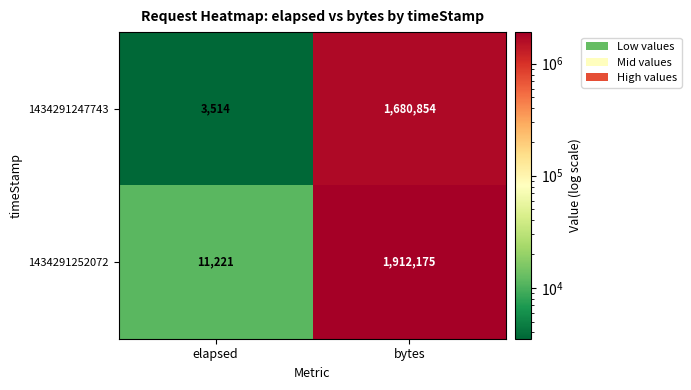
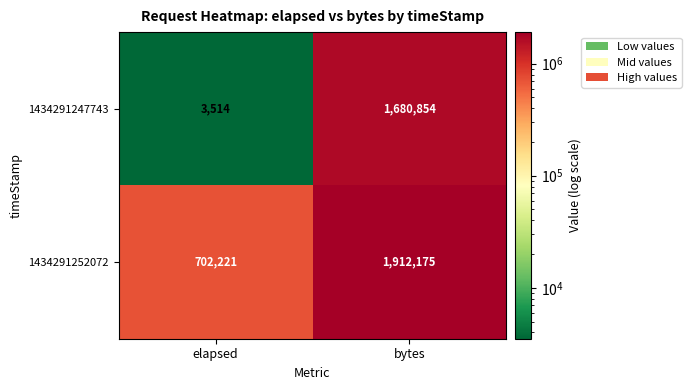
  {
    "1434291247743": {
      "elapsed": "3,514",
      "bytes": "1,680,854"
    },
    "1434291252072": {
-     "elapsed": "11,221",
+     "elapsed": "702,221",
      "bytes": "1,912,175"
    }
  }
